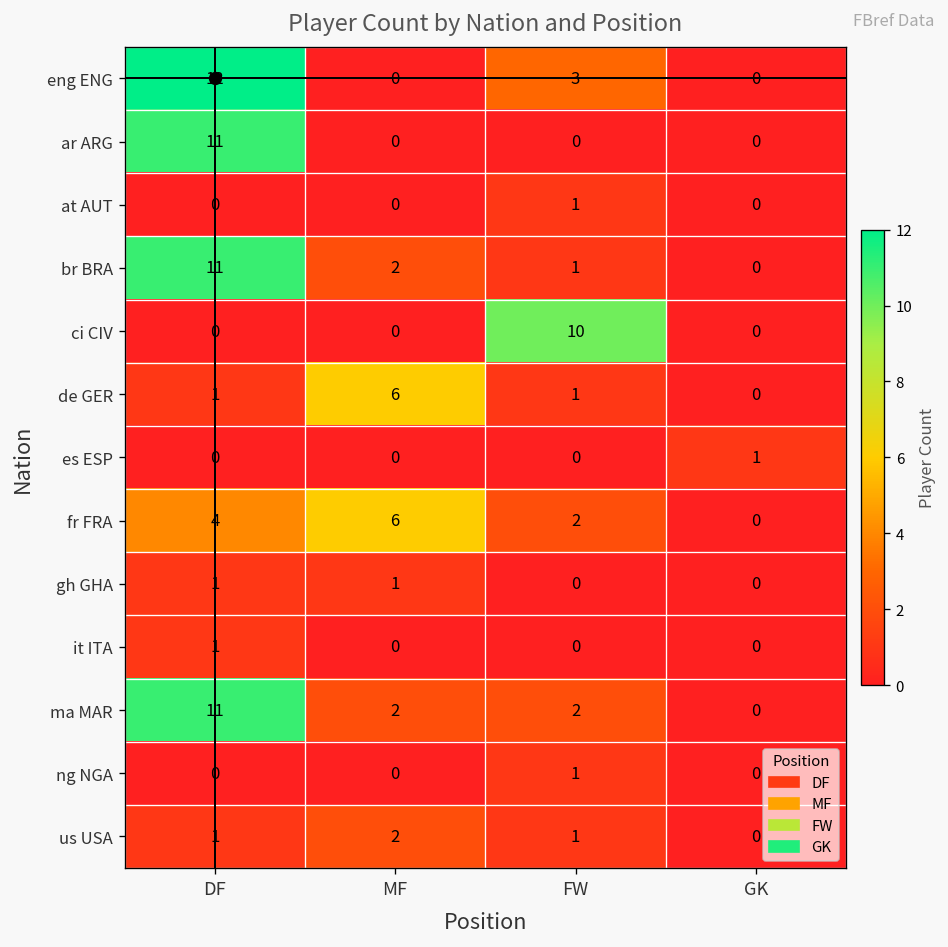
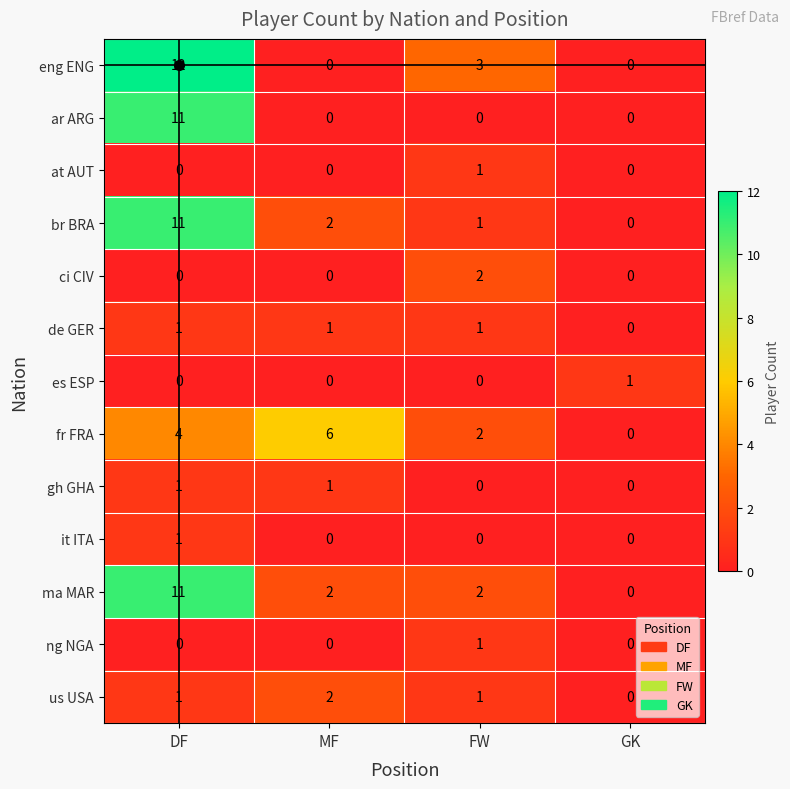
  {
    "eng ENG": {
      "MF": 0,
      "FW": 3,
      "GK": 0
    },
    "ar ARG": {
      "DF": 11,
      "MF": 0,
      "FW": 0,
      "GK": 0
    },
    "at AUT": {
      "DF": 0,
      "MF": 0,
      "FW": 1,
      "GK": 0
    },
    "br BRA": {
      "DF": 11,
      "MF": 2,
      "FW": 1,
      "GK": 0
    },
    "ci CIV": {
      "DF": 0,
      "MF": 0,
-     "FW": 10,
+     "FW": 2,
      "GK": 0
    },
    "de GER": {
      "DF": 1,
-     "MF": 6,
+     "MF": 1,
      "FW": 1,
      "GK": 0
    },
    "es ESP": {
      "DF": 0,
      "MF": 0,
      "FW": 0,
      "GK": 1
    },
    "fr FRA": {
      "DF": 4,
      "MF": 6,
      "FW": 2,
      "GK": 0
    },
    "gh GHA": {
      "DF": 1,
      "MF": 1,
      "FW": 0,
      "GK": 0
    },
    "it ITA": {
      "DF": 1,
      "MF": 0,
      "FW": 0,
      "GK": 0
    },
    "ma MAR": {
      "DF": 11,
      "MF": 2,
      "FW": 2,
      "GK": 0
    },
    "ng NGA": {
      "DF": 0,
      "MF": 0,
      "FW": 1,
      "GK": 0
    },
    "us USA": {
      "DF": 1,
      "MF": 2,
      "FW": 1,
      "GK": 0
    }
  }
